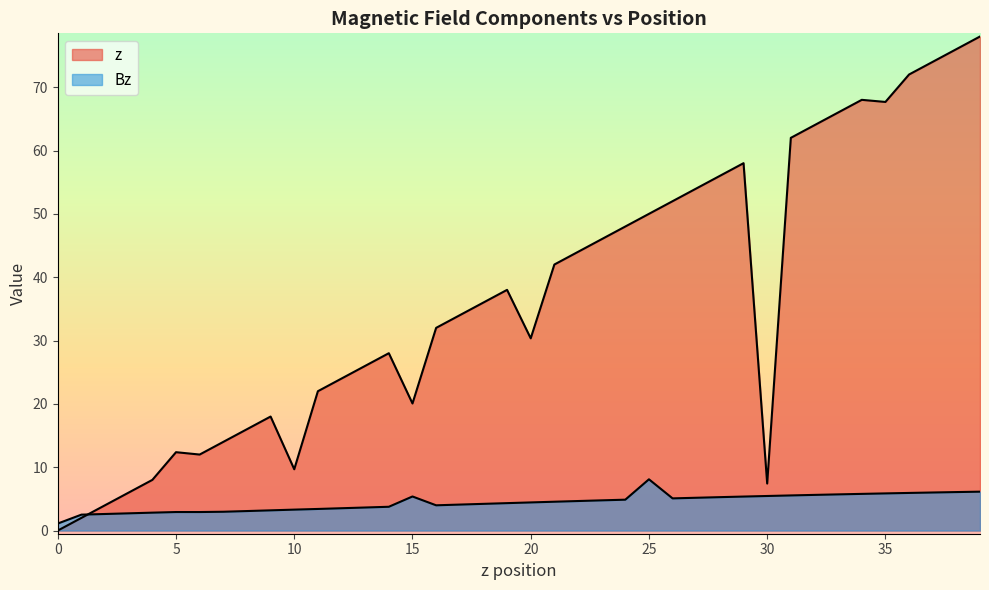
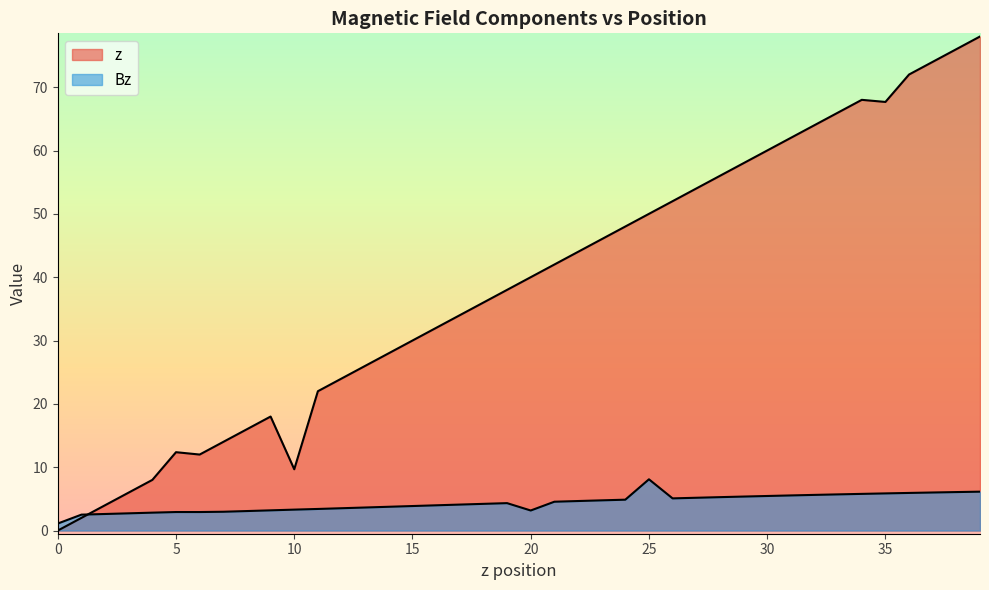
  {
    "z": {
      "0": 0,
      "5": 12,
      "10": 10,
-     "15": 20,
-     "20": 30,
+     "15": 30,
+     "20": 40,
      "25": 50,
-     "30": 7,
+     "30": 60,
      "35": 68
    },
    "Bz": {
      "0": 1,
      "5": 3,
      "10": 3,
-     "15": 5,
-     "20": 4,
+     "15": 4,
+     "20": 3,
      "25": 8,
      "30": 5,
      "35": 6
    }
  }
